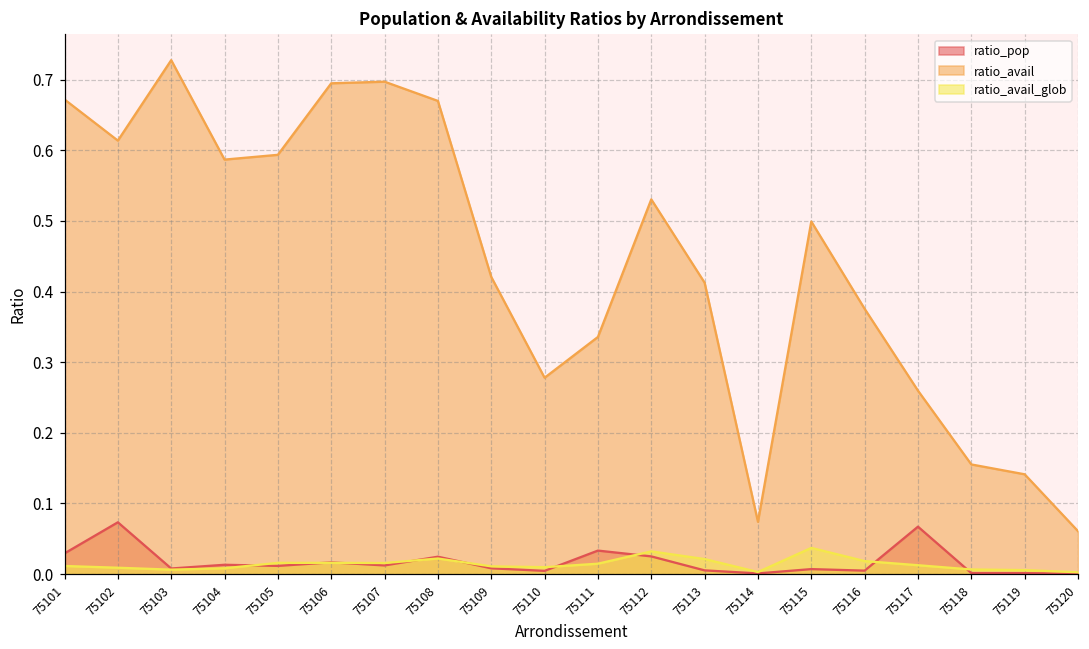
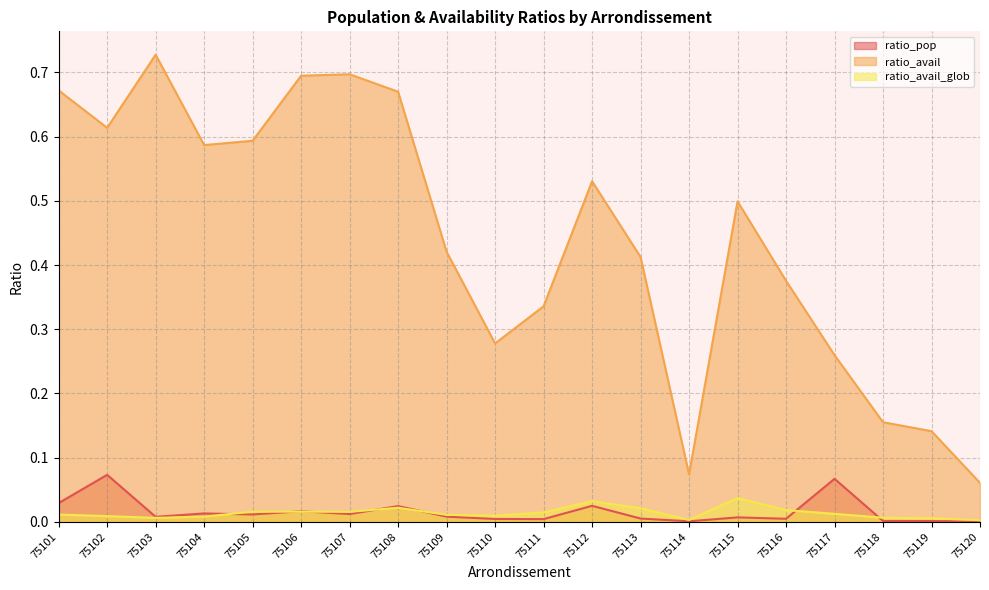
  {
    "ratio_pop": {
      "75101": 0.03,
      "75102": 0.07,
      "75104": 0.01,
      "75105": 0.01,
      "75110": 0.00,
-     "75111": 0.03,
+     "75111": 0.00,
      "75112": 0.03,
      "75113": 0.01,
      "75115": 0.01,
      "75116": 0.00,
      "75117": 0.07,
      "75118": 0.00,
      "75119": 0.00
    }
  }
